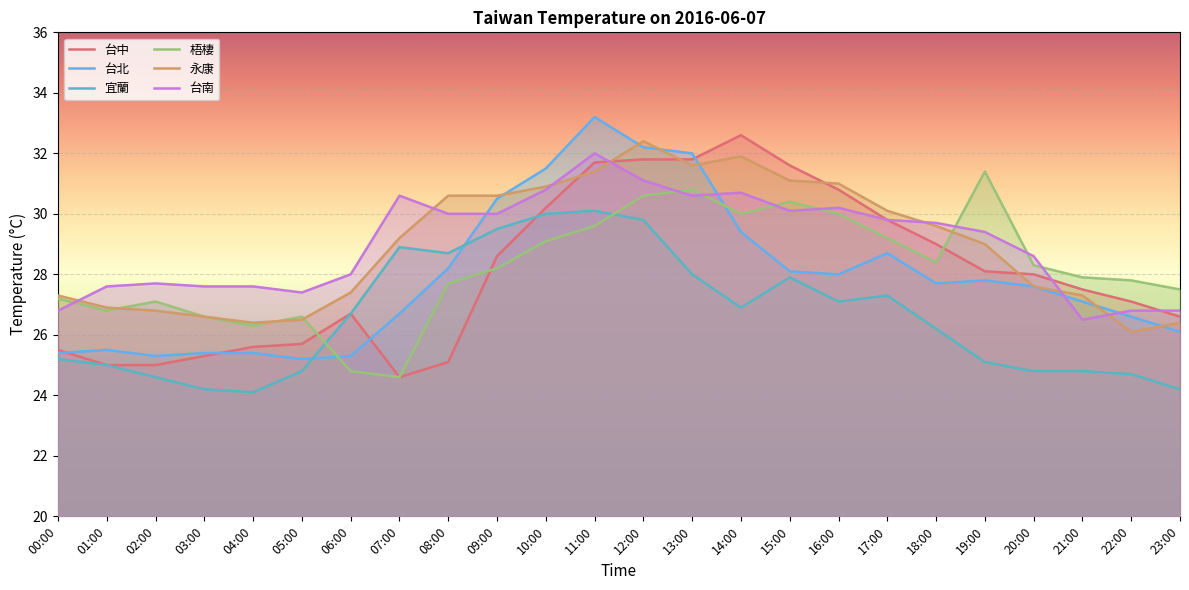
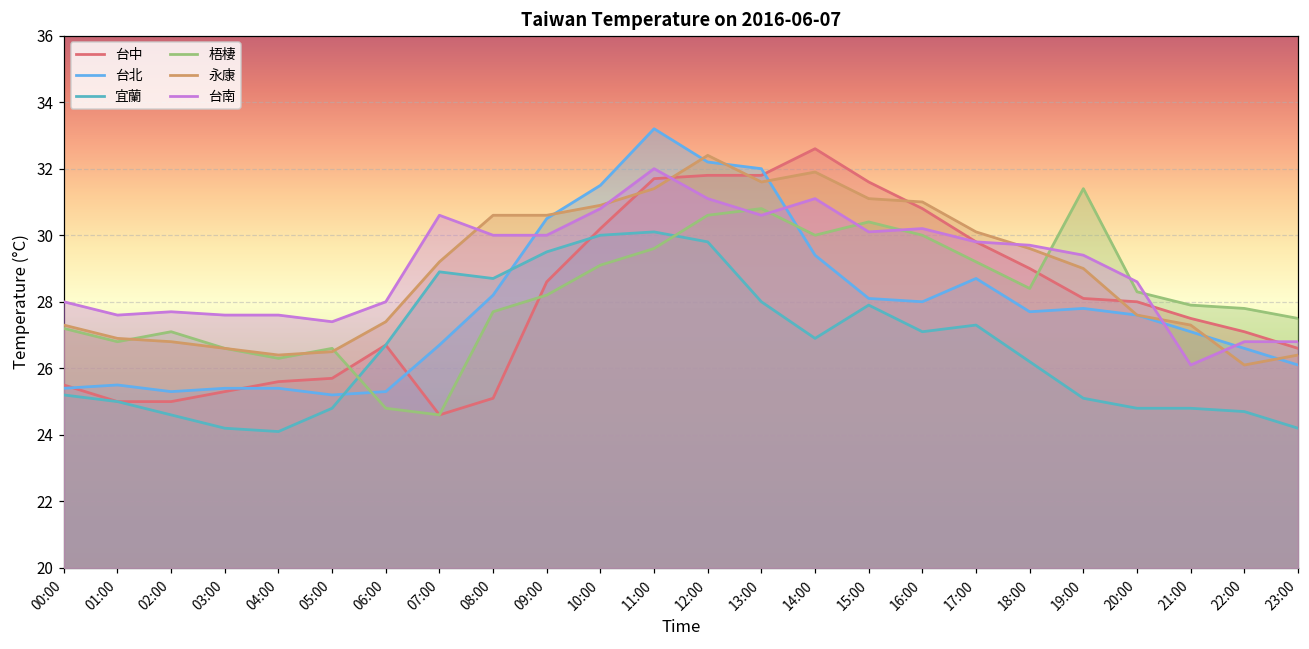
  {
    "梧棲": {
      "00:00": 27.2,
      "01:00": 26.8,
      "02:00": 27.1,
      "04:00": 26.3,
      "05:00": 26.6,
      "06:00": 24.8,
      "08:00": 27.7,
      "09:00": 28.2,
      "10:00": 29.1,
      "11:00": 29.6,
      "12:00": 30.6,
      "13:00": 30.8,
      "14:00": 30.0,
      "15:00": 30.4,
      "16:00": 30.0,
      "17:00": 29.2,
      "18:00": 28.4,
      "19:00": 31.4,
      "20:00": 28.3,
      "21:00": 27.9,
      "22:00": 27.8,
      "23:00": 27.5
    },
    "台南": {
-     "00:00": 26.8,
+     "00:00": 28.0,
      "01:00": 27.6,
      "02:00": 27.7,
      "03:00": 27.6,
      "04:00": 27.6,
      "05:00": 27.4,
      "06:00": 28.0,
      "07:00": 30.6,
      "08:00": 30.0,
      "09:00": 30.0,
      "10:00": 30.8,
      "11:00": 32.0,
      "12:00": 31.1,
      "13:00": 30.6,
-     "14:00": 30.7,
+     "14:00": 31.1,
      "15:00": 30.1,
      "16:00": 30.2,
      "18:00": 29.7,
      "19:00": 29.4,
      "20:00": 28.6,
-     "21:00": 26.5,
+     "21:00": 26.1,
      "22:00": 26.8,
      "23:00": 26.8
    }
  }
